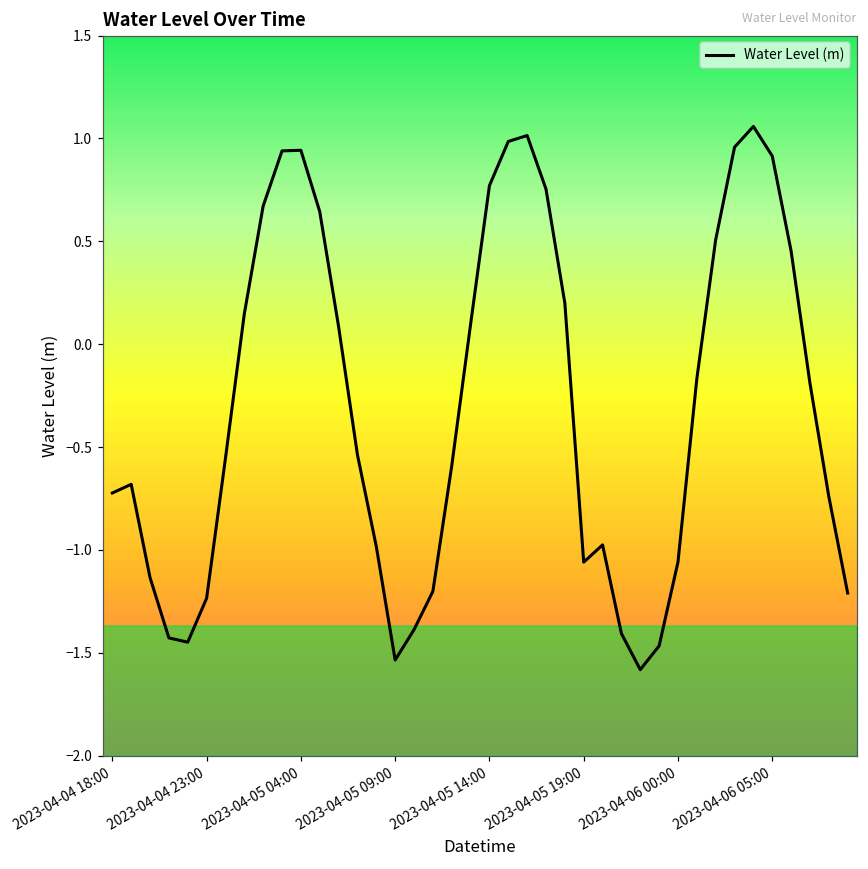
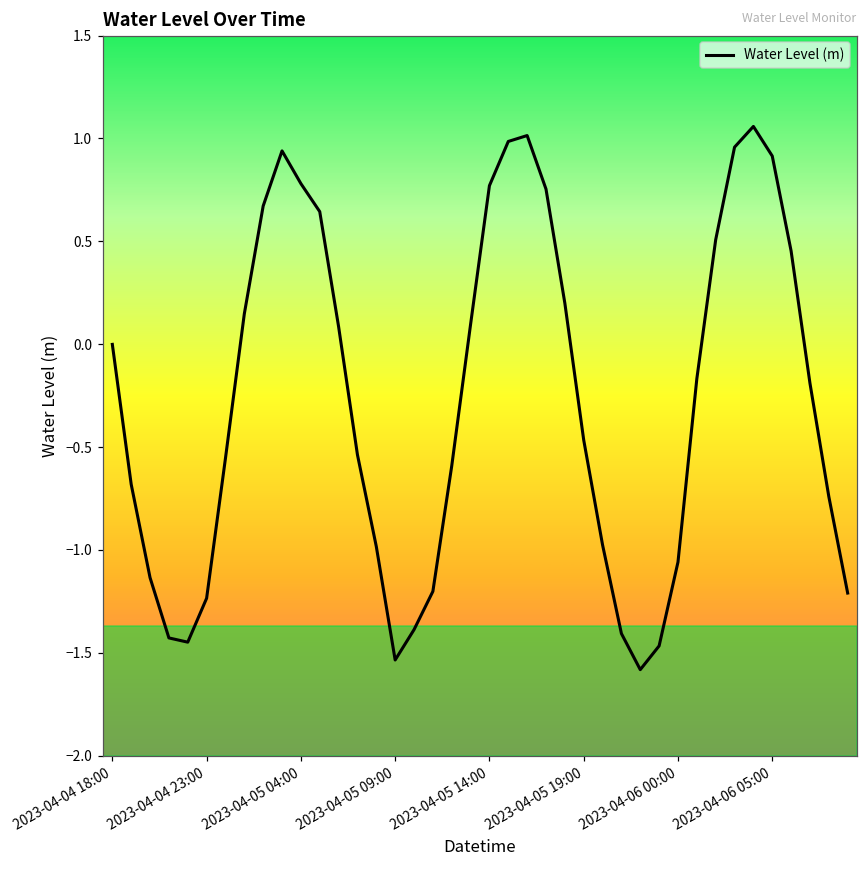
  {
-   "2023-04-04 18:00": -0.72,
+   "2023-04-04 18:00": 0.00,
    "2023-04-04 23:00": -1.23,
-   "2023-04-05 04:00": 0.94,
+   "2023-04-05 04:00": 0.78,
    "2023-04-05 14:00": 0.77,
-   "2023-04-05 19:00": -1.06,
+   "2023-04-05 19:00": -0.47,
    "2023-04-06 00:00": -1.06,
    "2023-04-06 05:00": 0.91
  }
